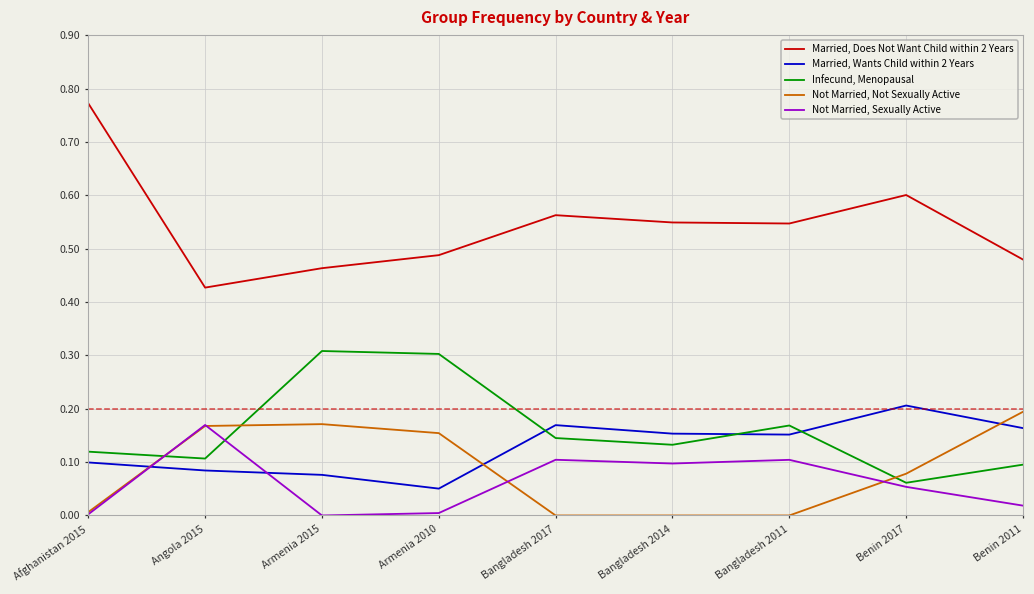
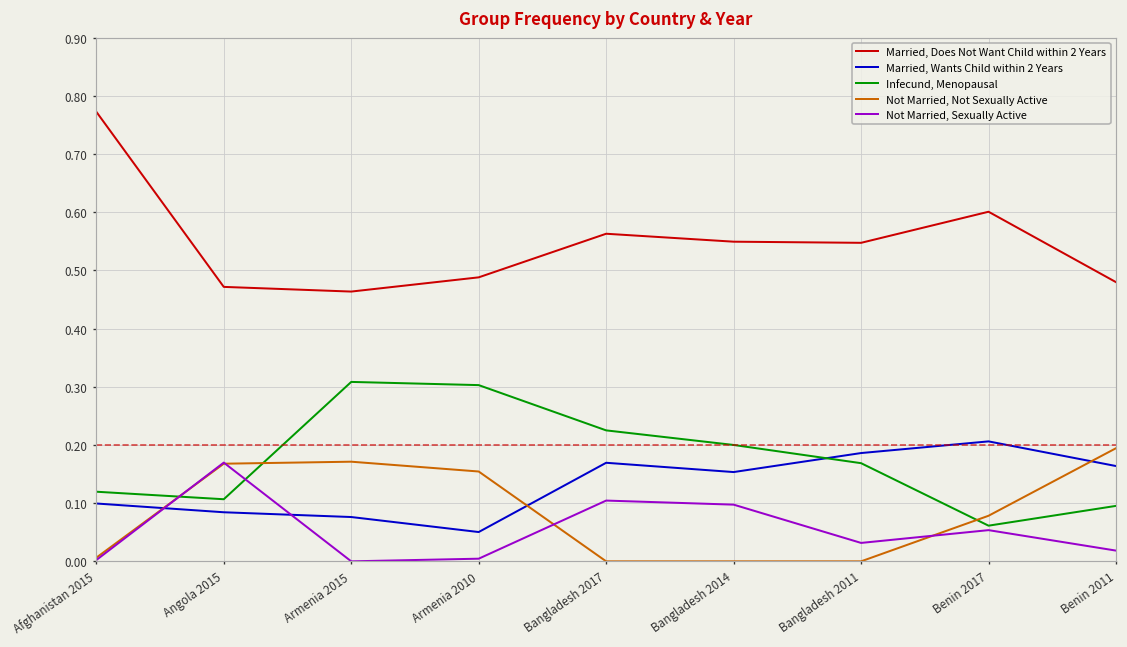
  {
    "Married, Does Not Want Child within 2 Years": {
      "Afghanistan 2015": 0.77,
-     "Angola 2015": 0.43,
+     "Angola 2015": 0.47,
      "Armenia 2015": 0.46,
      "Armenia 2010": 0.49,
      "Bangladesh 2017": 0.56,
      "Bangladesh 2014": 0.55,
      "Bangladesh 2011": 0.55,
      "Benin 2017": 0.60,
      "Benin 2011": 0.48
    },
    "Married, Wants Child within 2 Years": {
      "Afghanistan 2015": 0.10,
      "Angola 2015": 0.08,
      "Armenia 2015": 0.08,
      "Armenia 2010": 0.05,
      "Bangladesh 2017": 0.17,
      "Bangladesh 2014": 0.15,
-     "Bangladesh 2011": 0.15,
+     "Bangladesh 2011": 0.19,
      "Benin 2017": 0.21,
      "Benin 2011": 0.16
    },
    "Infecund, Menopausal": {
      "Afghanistan 2015": 0.12,
      "Angola 2015": 0.11,
      "Armenia 2015": 0.31,
      "Armenia 2010": 0.30,
-     "Bangladesh 2017": 0.15,
-     "Bangladesh 2014": 0.13,
+     "Bangladesh 2017": 0.23,
+     "Bangladesh 2014": 0.20,
      "Bangladesh 2011": 0.17,
      "Benin 2017": 0.06,
      "Benin 2011": 0.10
    },
    "Not Married, Not Sexually Active": {
      "Armenia 2015": 0.17,
      "Armenia 2010": 0.15,
      "Bangladesh 2017": 0.00,
      "Bangladesh 2014": 0.00,
      "Bangladesh 2011": 0.00,
      "Benin 2017": 0.08,
      "Benin 2011": 0.19
    },
    "Not Married, Sexually Active": {
      "Armenia 2015": 0.00,
      "Armenia 2010": 0.00,
      "Bangladesh 2017": 0.10,
      "Bangladesh 2014": 0.10,
-     "Bangladesh 2011": 0.10,
+     "Bangladesh 2011": 0.03,
      "Benin 2017": 0.05,
      "Benin 2011": 0.02
    }
  }
